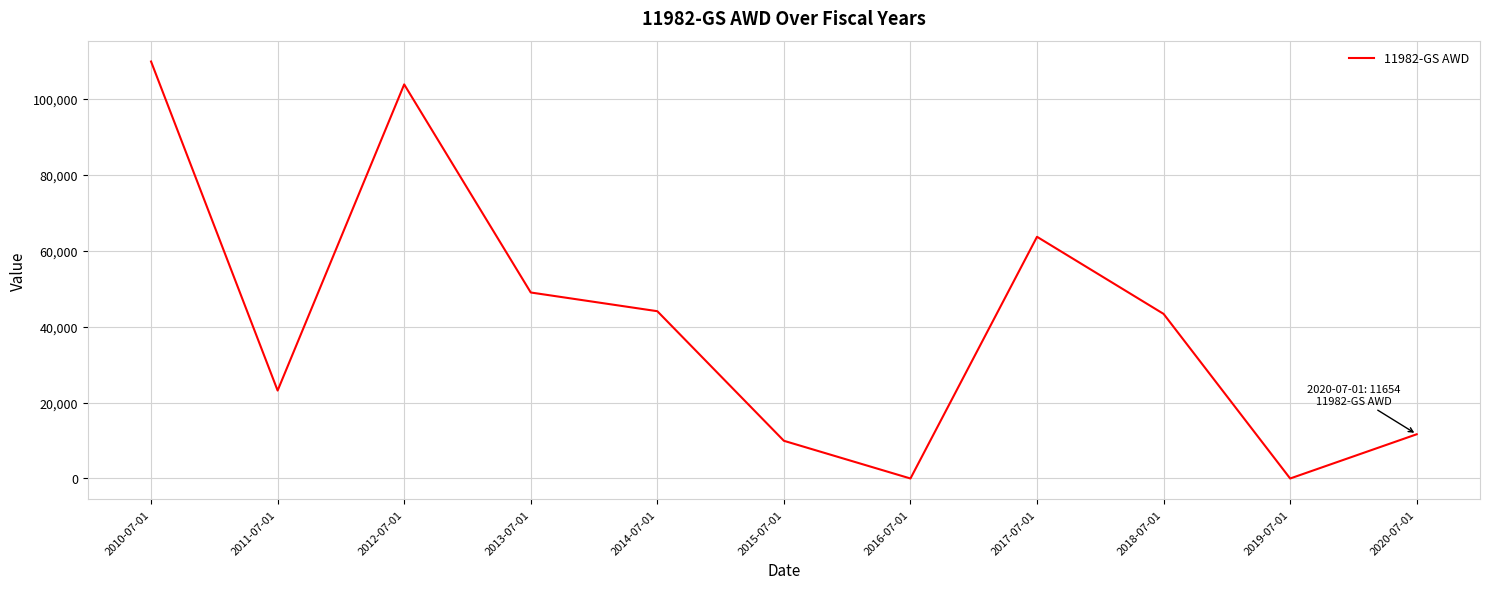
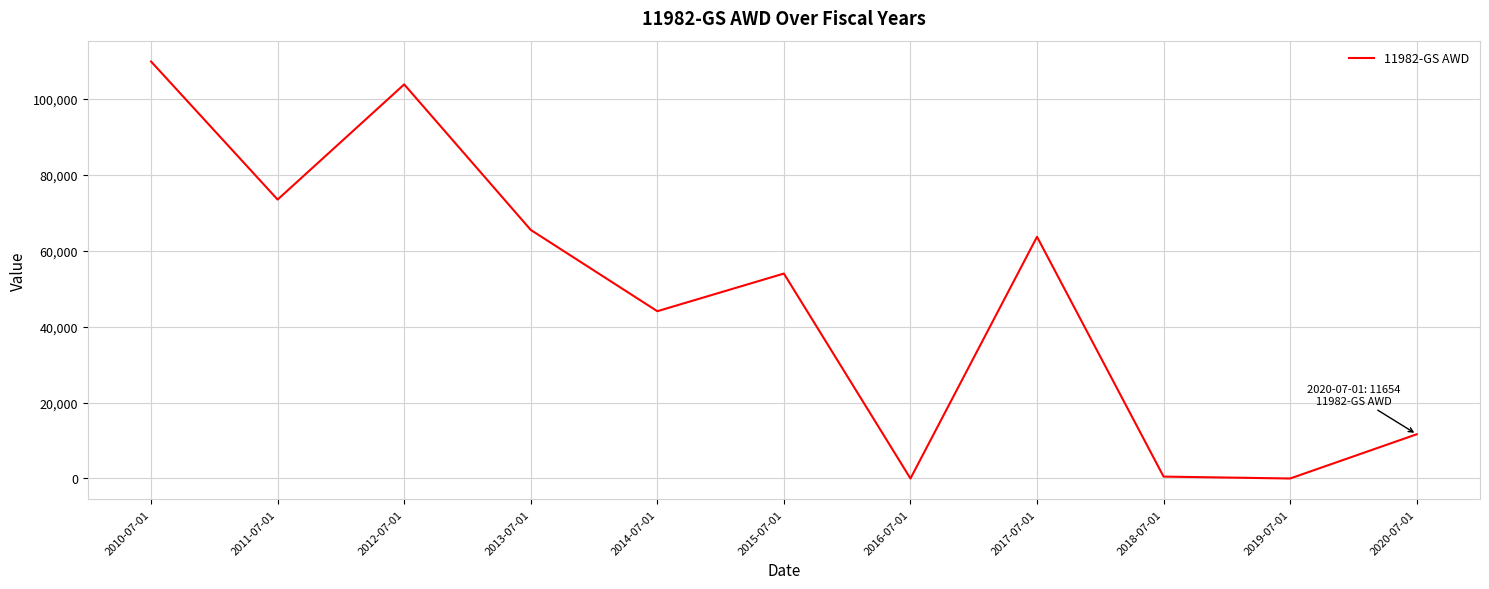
  {
    "2010-07-01": "110,000",
-   "2011-07-01": "23,000",
+   "2011-07-01": "74,000",
    "2012-07-01": "104,000",
-   "2013-07-01": "49,000",
+   "2013-07-01": "66,000",
    "2014-07-01": "44,000",
-   "2015-07-01": "10,000",
+   "2015-07-01": "54,000",
    "2016-07-01": "0",
    "2017-07-01": "64,000",
-   "2018-07-01": "43,000",
+   "2018-07-01": "1,000",
    "2019-07-01": "0"
  }
